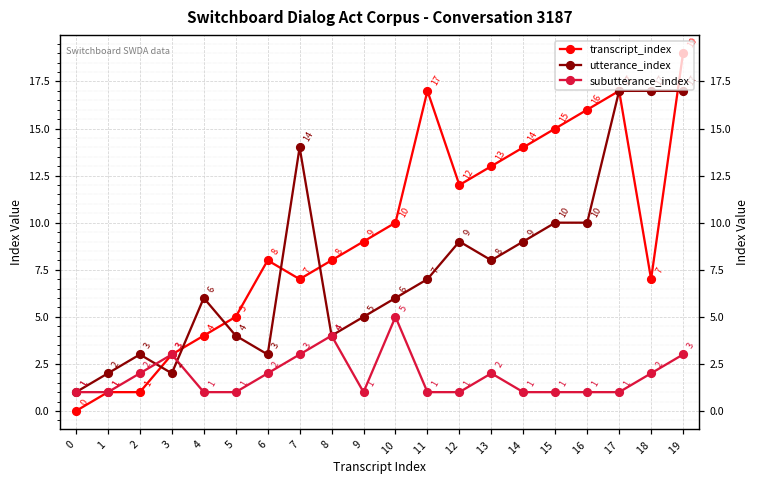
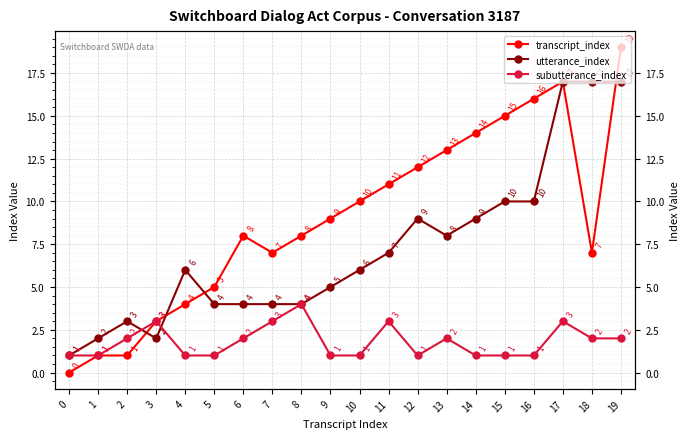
  {
    "transcript_index": {
      "0": 0,
      "2": 1,
      "4": 4,
      "5": 5,
      "6": 8,
      "7": 7,
      "8": 8,
      "9": 9,
      "10": 10,
-     "11": 17,
+     "11": 11,
      "12": 12,
      "13": 13,
      "14": 14,
      "15": 15,
      "18": 7
    },
    "utterance_index": {
      "1": 2,
      "2": 3,
      "3": 2,
      "4": 6,
      "5": 4,
-     "6": 3,
-     "7": 14,
+     "6": 4,
+     "7": 4,
      "9": 5,
      "10": 6,
      "11": 7,
      "12": 9,
      "13": 8,
      "14": 9,
      "15": 10,
      "16": 10
    },
    "subutterance_index": {
      "2": 2,
      "4": 1,
      "5": 1,
      "6": 2,
      "7": 3,
      "9": 1,
-     "10": 5,
-     "11": 1,
+     "10": 1,
+     "11": 3,
      "12": 1,
      "13": 2,
      "14": 1,
      "15": 1,
      "16": 1,
-     "17": 1,
+     "17": 3,
      "18": 2,
-     "19": 3
+     "19": 2
    }
  }
